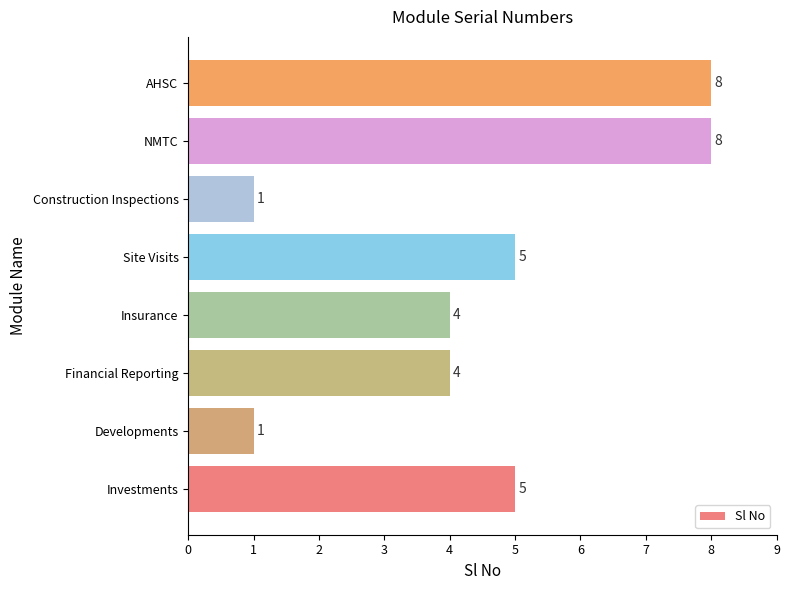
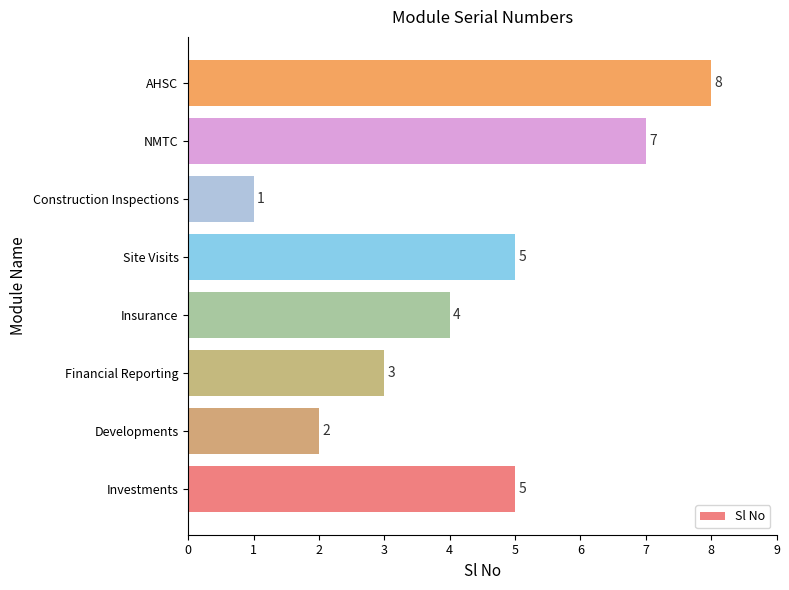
  {
    "AHSC": 8,
-   "NMTC": 8,
+   "NMTC": 7,
    "Construction Inspections": 1,
    "Site Visits": 5,
    "Insurance": 4,
-   "Financial Reporting": 4,
-   "Developments": 1,
+   "Financial Reporting": 3,
+   "Developments": 2,
    "Investments": 5
  }
